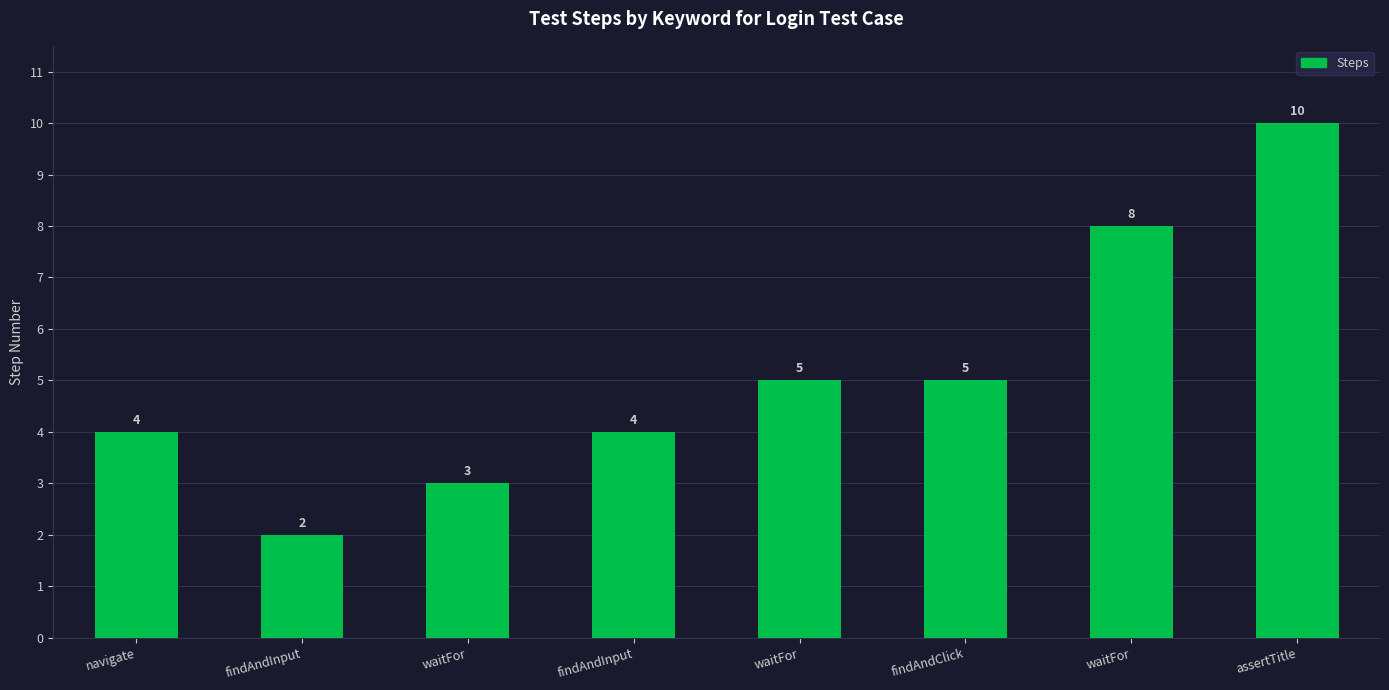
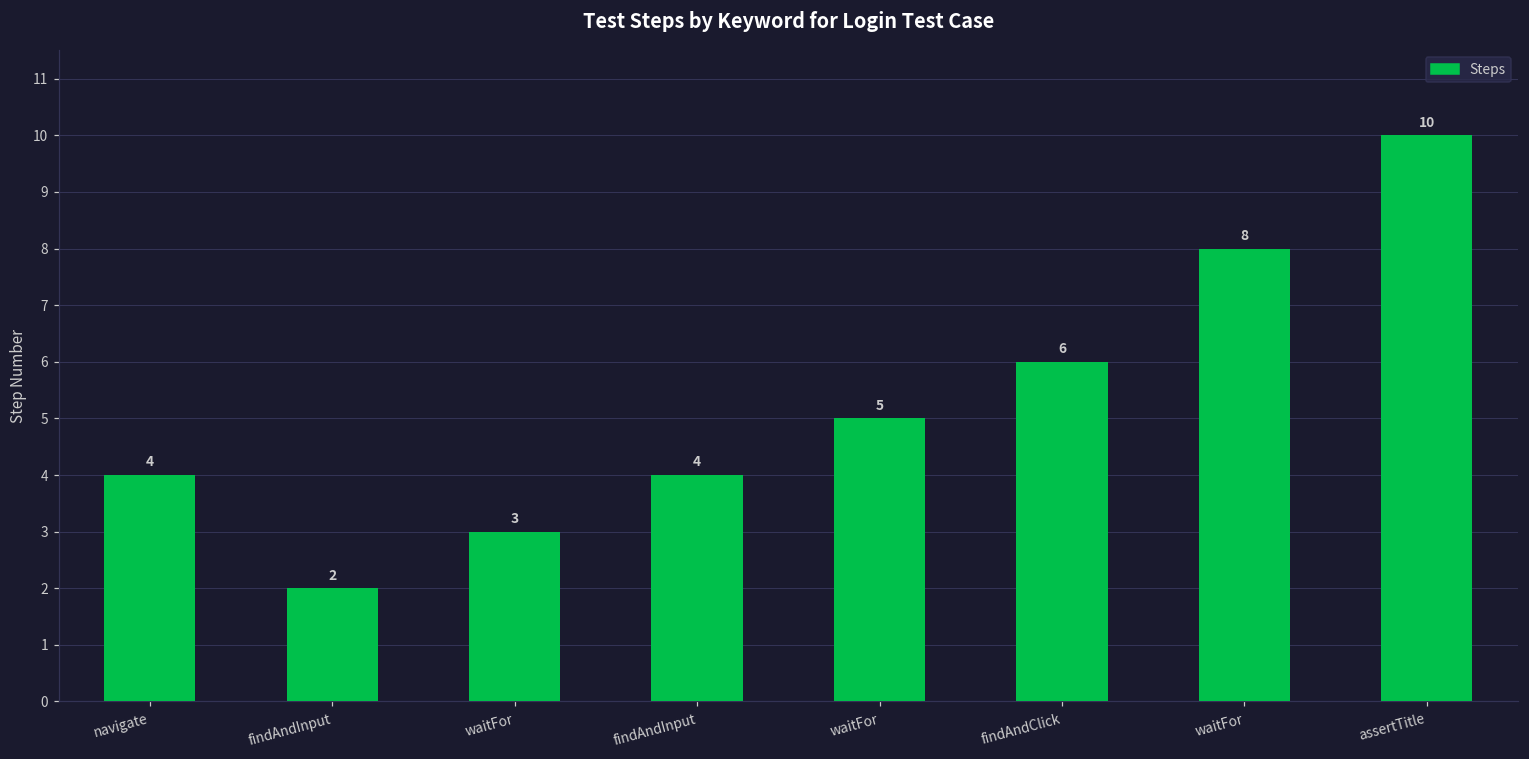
  {
    "navigate": 4,
-   "findAndClick": 5,
+   "findAndClick": 6,
    "assertTitle": 10
  }
